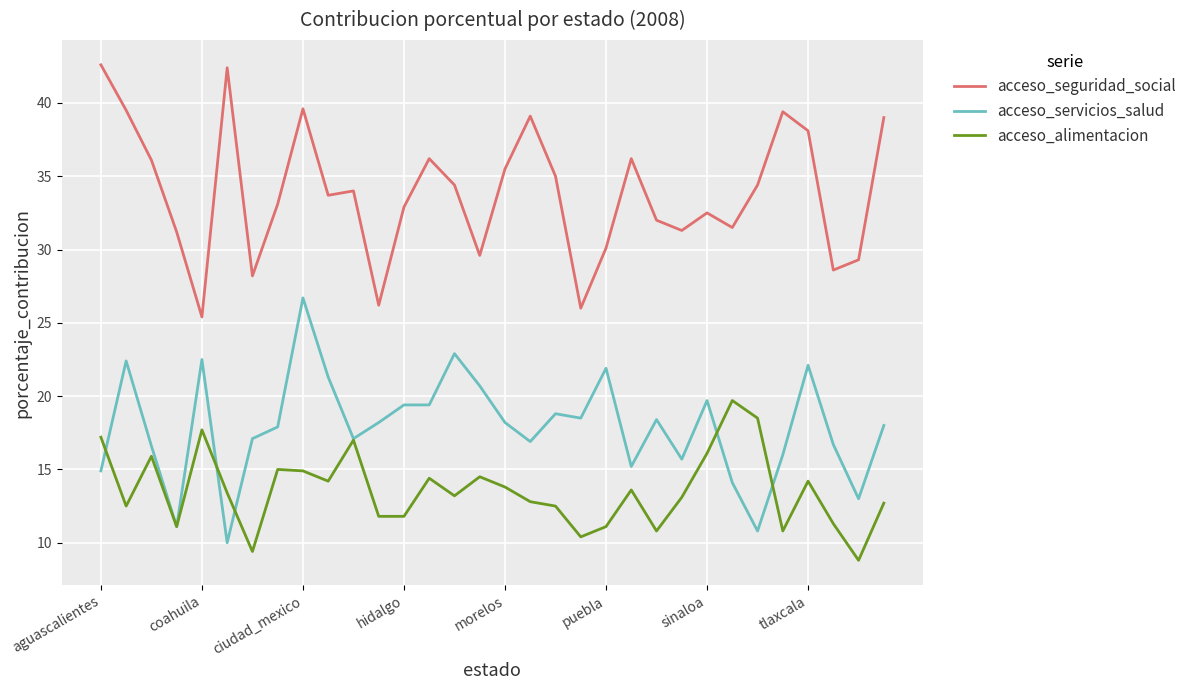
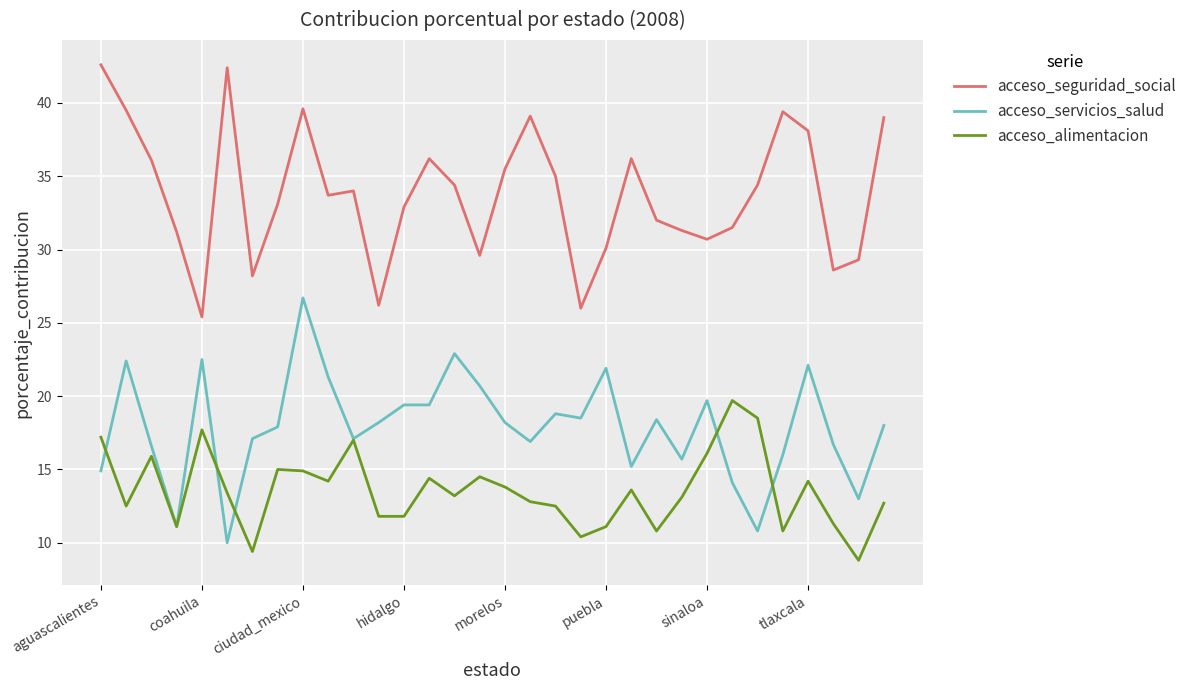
  {
    "acceso_seguridad_social": {
      "aguascalientes": 42.6,
      "coahuila": 25.4,
      "ciudad_mexico": 39.6,
      "hidalgo": 32.9,
      "morelos": 35.5,
      "puebla": 30.1,
-     "sinaloa": 32.5,
+     "sinaloa": 30.7,
      "tlaxcala": 38.1
    },
    "acceso_servicios_salud": {
      "aguascalientes": 14.9,
      "coahuila": 22.5,
      "ciudad_mexico": 26.7,
      "hidalgo": 19.4,
      "morelos": 18.2,
      "puebla": 21.9,
      "sinaloa": 19.7,
      "tlaxcala": 22.1
    },
    "acceso_alimentacion": {
      "aguascalientes": 17.2,
      "coahuila": 17.7,
      "ciudad_mexico": 14.9,
      "hidalgo": 11.8,
      "morelos": 13.8,
      "puebla": 11.1,
      "sinaloa": 16.1,
      "tlaxcala": 14.2
    }
  }
